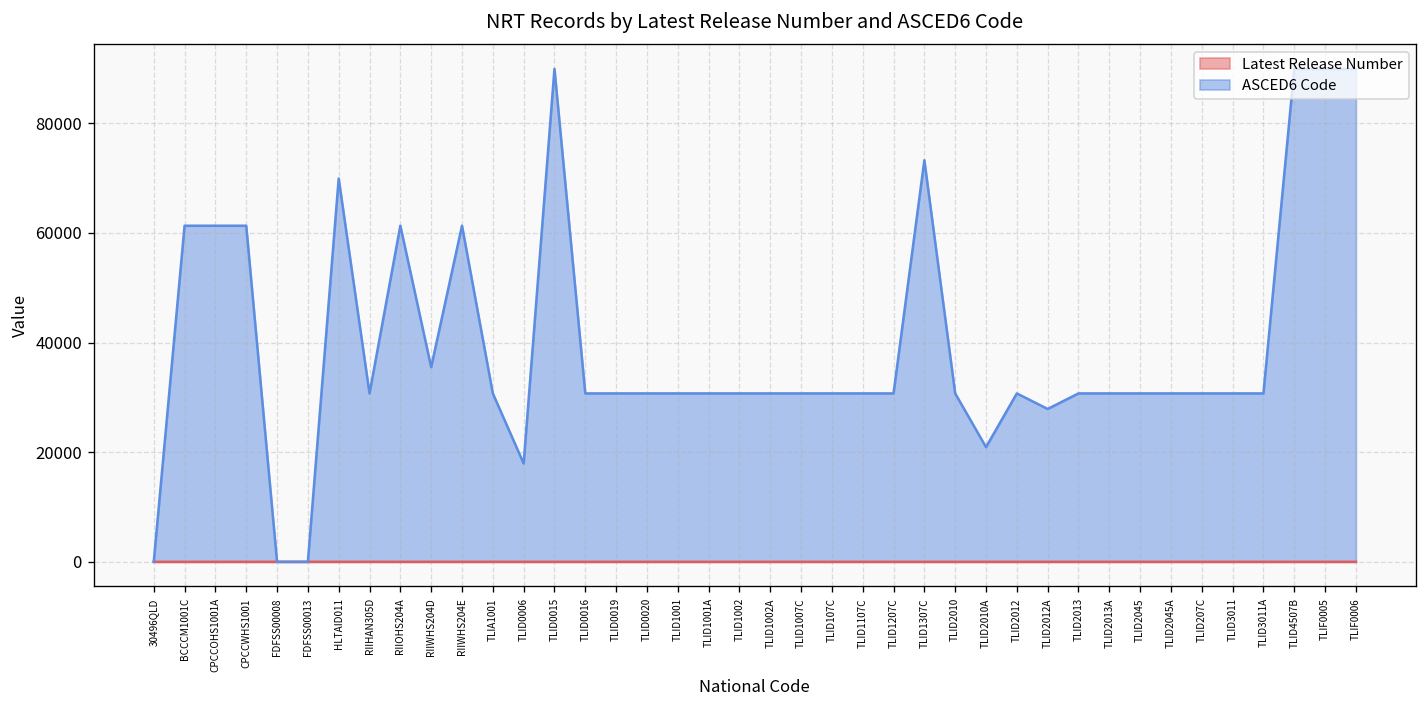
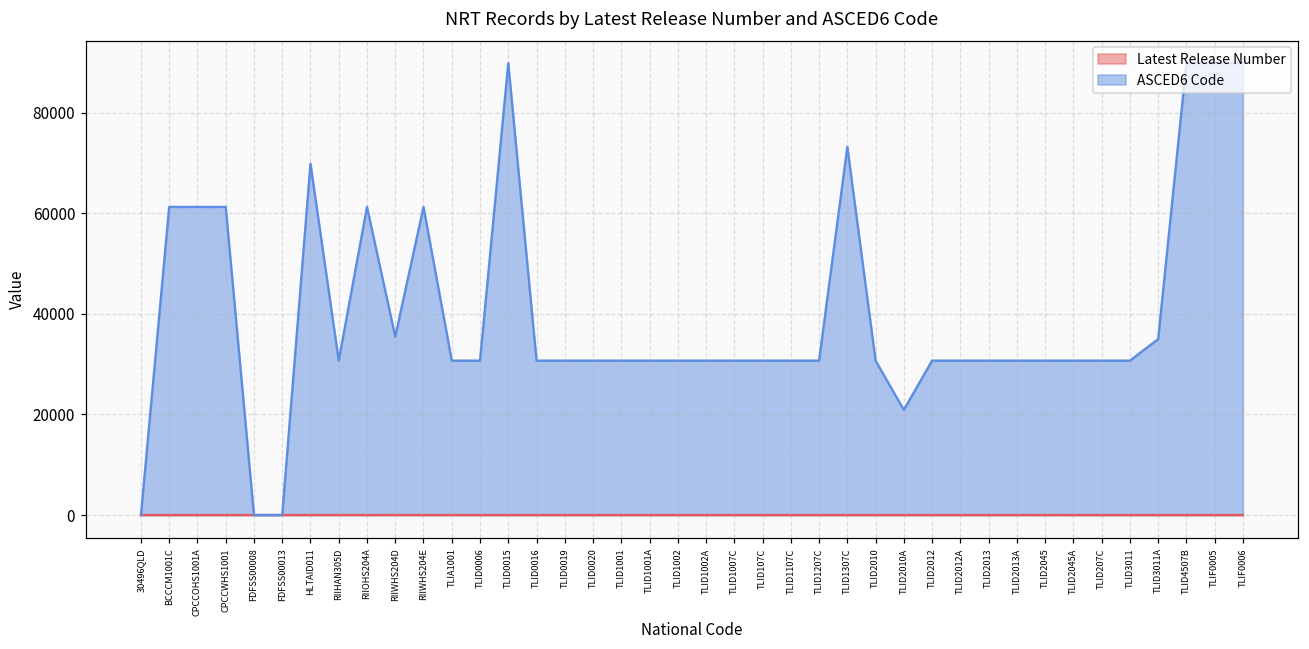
  {
    "Latest Release Number": {
      "BCCCM1001C": 0,
      "CPCCOHS1001A": 0,
      "CPCCWHS1001": 0,
      "HLTAID011": 0,
      "RIIHAN305D": 0,
      "RIIOHS204A": 0,
      "RIIWHS204D": 0,
      "RIIWHS204E": 0,
      "TLIA1001": 0,
      "TLID0006": 0,
      "TLID0015": 0,
      "TLID0016": 0,
      "TLID0019": 0,
      "TLID0020": 0,
      "TLID1001": 0,
      "TLID1001A": 0,
      "TLID1002": 0,
      "TLID1002A": 0,
      "TLID1007C": 0,
      "TLID107C": 0,
      "TLID1107C": 0,
      "TLID1207C": 0,
      "TLID1307C": 0,
      "TLID2010": 0,
      "TLID2010A": 0,
      "TLID2012": 0,
      "TLID2012A": 0,
      "TLID2013": 0,
      "TLID2013A": 0,
      "TLID2045": 0,
      "TLID2045A": 0,
      "TLID207C": 0,
      "TLID3011": 0,
      "TLID3011A": 0,
      "TLID4507B": 0,
      "TLIF0005": 0,
      "TLIF0006": 0
    },
    "ASCED6 Code": {
      "BCCCM1001C": 61000,
      "CPCCOHS1001A": 61000,
      "CPCCWHS1001": 61000,
      "HLTAID011": 70000,
      "RIIHAN305D": 31000,
      "RIIOHS204A": 61000,
      "RIIWHS204D": 36000,
      "RIIWHS204E": 61000,
      "TLIA1001": 31000,
-     "TLID0006": 18000,
+     "TLID0006": 31000,
      "TLID0015": 90000,
      "TLID0016": 31000,
      "TLID0019": 31000,
      "TLID0020": 31000,
      "TLID1001": 31000,
      "TLID1001A": 31000,
      "TLID1002": 31000,
      "TLID1002A": 31000,
      "TLID1007C": 31000,
      "TLID107C": 31000,
      "TLID1107C": 31000,
      "TLID1207C": 31000,
      "TLID1307C": 73000,
      "TLID2010": 31000,
      "TLID2010A": 21000,
      "TLID2012": 31000,
-     "TLID2012A": 28000,
+     "TLID2012A": 31000,
      "TLID2013": 31000,
      "TLID2013A": 31000,
      "TLID2045": 31000,
      "TLID2045A": 31000,
      "TLID207C": 31000,
      "TLID3011": 31000,
-     "TLID3011A": 31000
+     "TLID3011A": 35000
    }
  }
